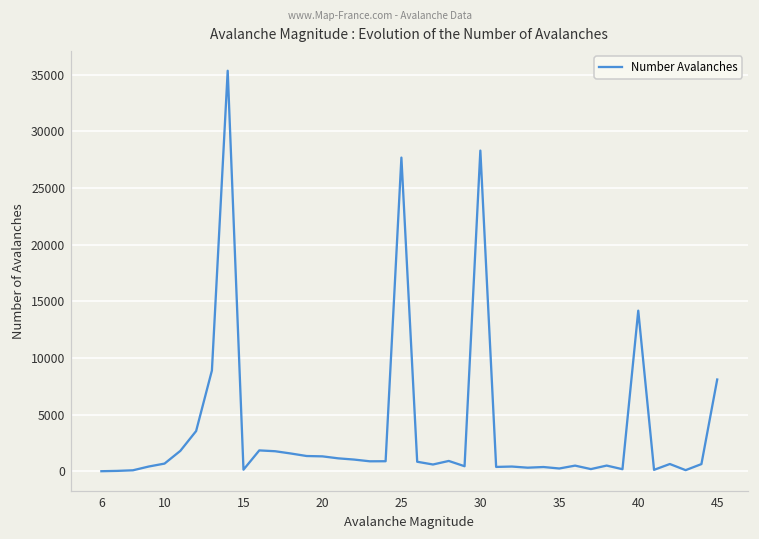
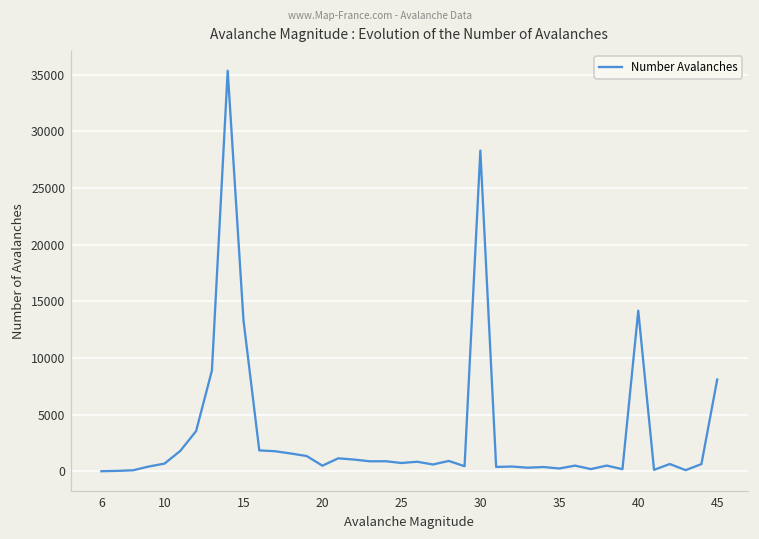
  {
    "6": 0,
    "10": 700,
-   "15": 100,
-   "20": 1300,
-   "25": 27700,
+   "15": 13300,
+   "20": 500,
+   "25": 700,
    "30": 28300,
    "35": 200,
    "40": 14200,
    "45": 8100
  }
